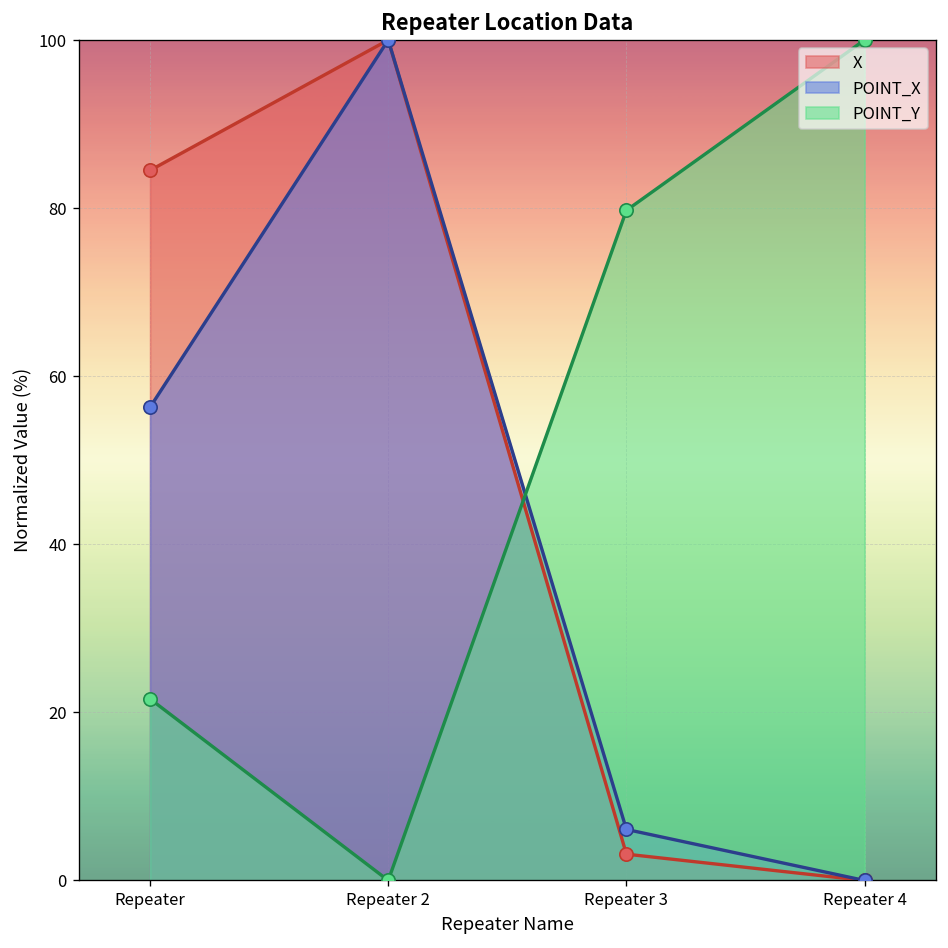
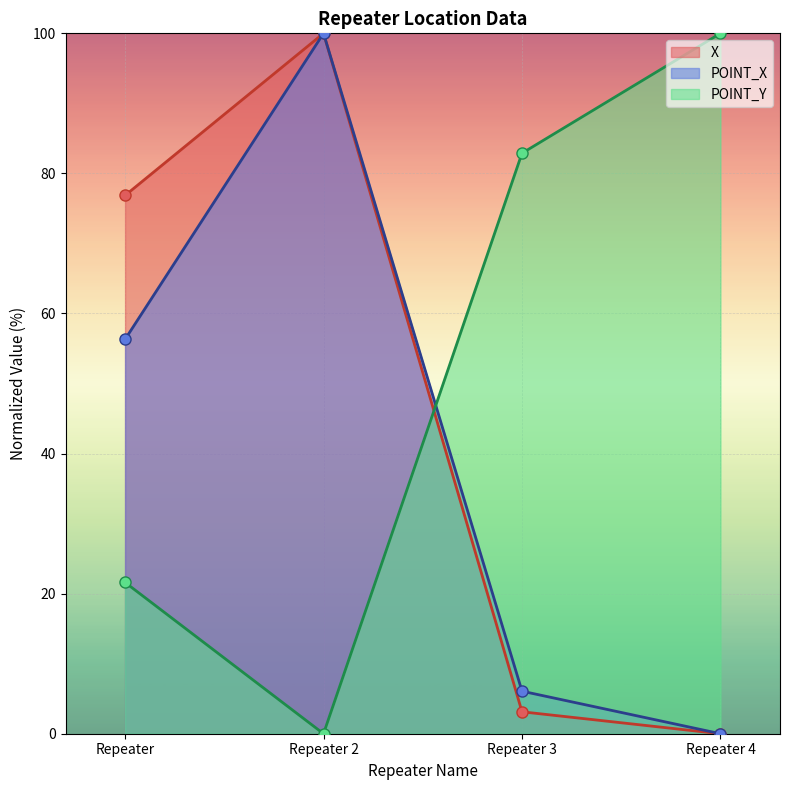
  {
    "X": {
-     "Repeater": 84,
+     "Repeater": 77,
      "Repeater 3": 3
    },
    "POINT_X": {
      "Repeater": 56,
      "Repeater 3": 6
    },
    "POINT_Y": {
      "Repeater": 22,
      "Repeater 2": 0,
-     "Repeater 3": 80,
+     "Repeater 3": 83,
      "Repeater 4": 100
    }
  }
